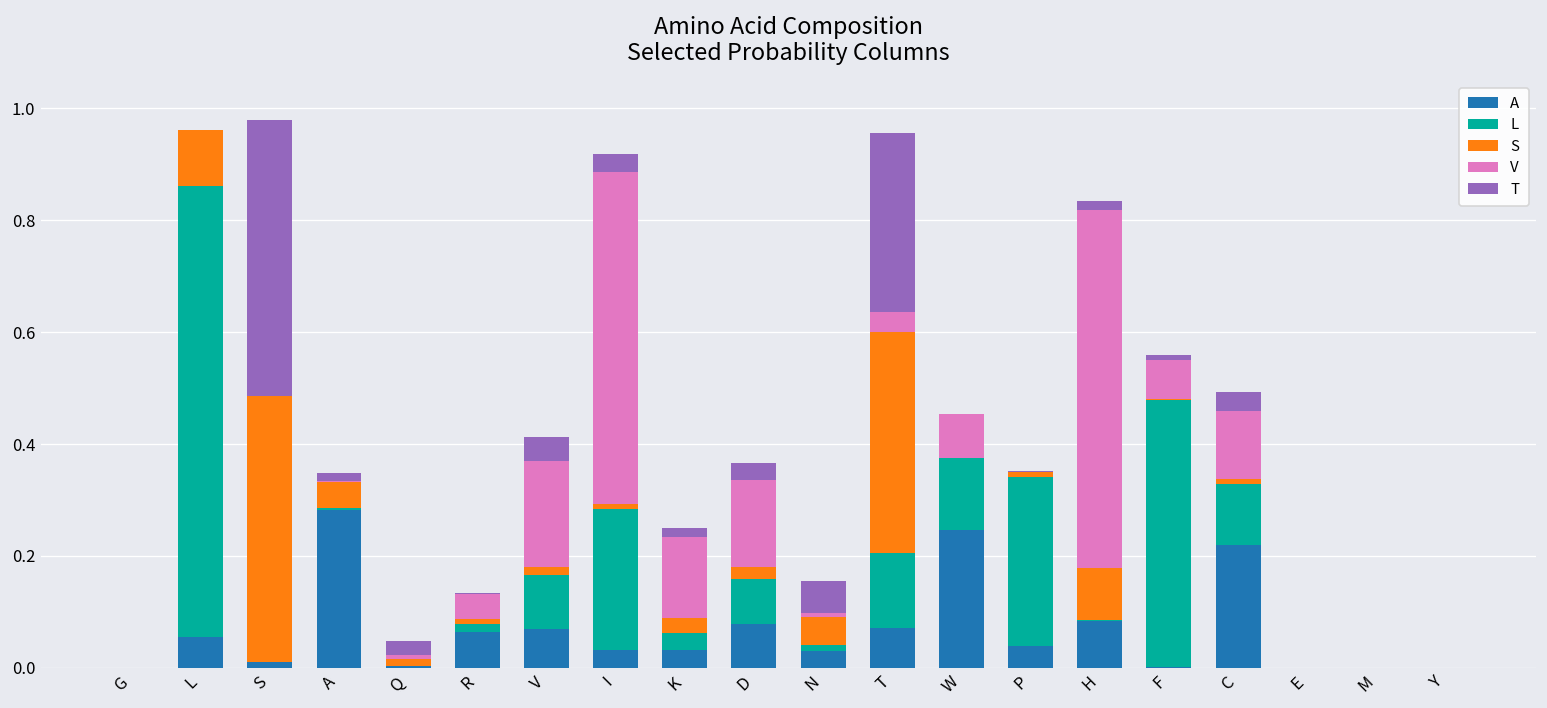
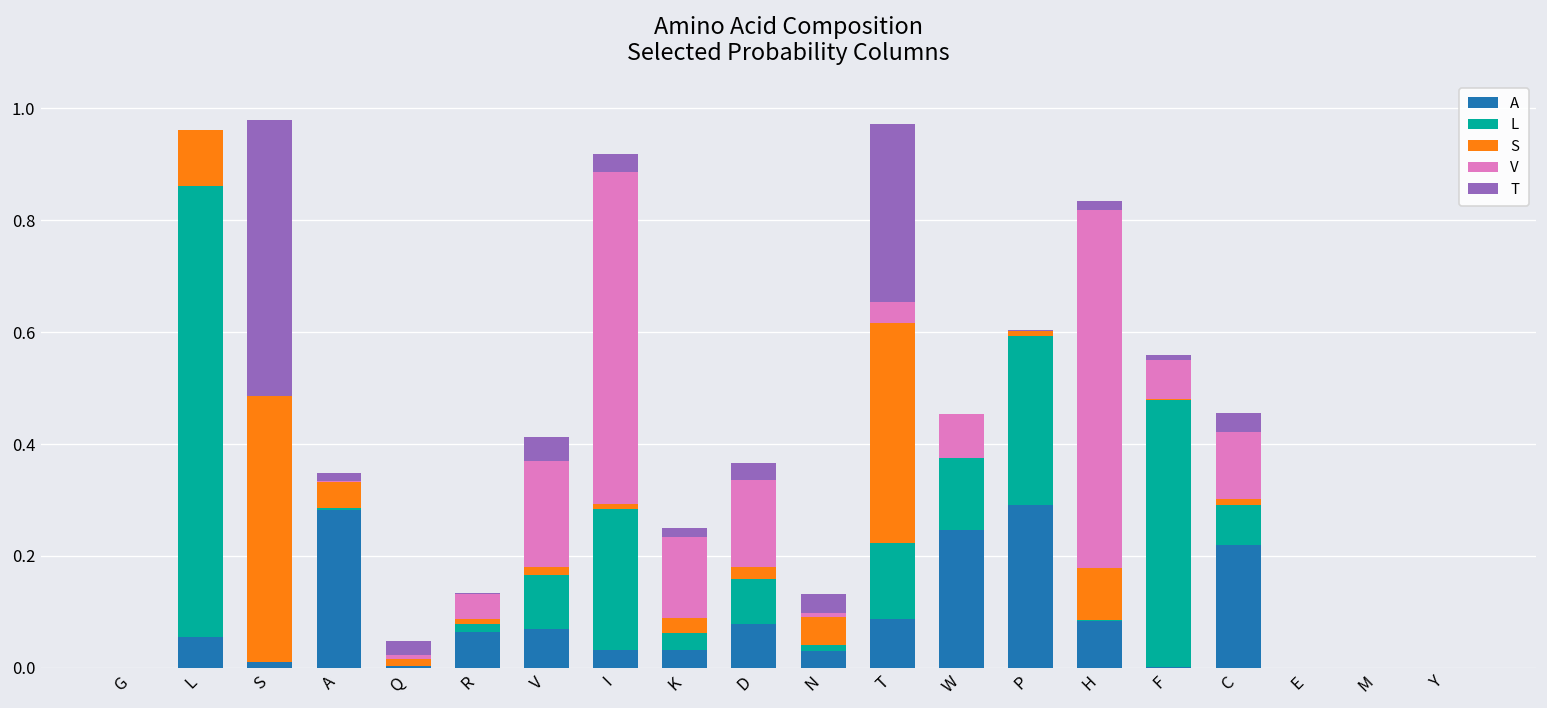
  {
    "A": {
      "G": 0.00,
      "L": 0.06,
      "S": 0.01,
      "A": 0.28,
      "R": 0.06,
      "V": 0.07,
      "I": 0.03,
      "K": 0.03,
      "D": 0.08,
      "N": 0.03,
-     "T": 0.07,
+     "T": 0.09,
      "W": 0.25,
-     "P": 0.04,
+     "P": 0.29,
      "H": 0.08,
      "C": 0.22,
      "E": 0.00,
      "M": 0.00,
      "Y": 0.00
    },
    "L": {
      "G": 0.00,
      "L": 0.81,
      "S": 0.00,
      "R": 0.01,
      "V": 0.10,
      "I": 0.25,
      "K": 0.03,
      "D": 0.08,
      "N": 0.01,
      "T": 0.14,
      "W": 0.13,
      "P": 0.30,
      "F": 0.48,
-     "C": 0.11,
+     "C": 0.07,
      "E": 0.00,
      "M": 0.00,
      "Y": 0.00
    },
    "S": {
      "G": 0.00,
      "L": 0.10,
      "S": 0.48,
      "A": 0.05,
      "Q": 0.01,
      "R": 0.01,
      "V": 0.01,
      "I": 0.01,
      "K": 0.03,
      "D": 0.02,
      "N": 0.05,
      "T": 0.39,
      "P": 0.01,
      "H": 0.09,
      "C": 0.01,
      "E": 0.00,
      "M": 0.00,
      "Y": 0.00
    },
    "V": {
      "G": 0.00,
      "L": 0.00,
      "S": 0.00,
      "Q": 0.01,
      "R": 0.04,
      "V": 0.19,
      "I": 0.59,
      "K": 0.14,
      "D": 0.15,
      "N": 0.01,
      "T": 0.04,
      "W": 0.08,
      "H": 0.64,
      "F": 0.07,
      "C": 0.12,
      "E": 0.00,
      "M": 0.00,
      "Y": 0.00
    },
    "T": {
      "G": 0.00,
      "L": 0.00,
      "S": 0.49,
      "A": 0.01,
      "Q": 0.03,
      "V": 0.04,
      "I": 0.03,
      "K": 0.02,
      "D": 0.03,
-     "N": 0.06,
+     "N": 0.03,
      "T": 0.32,
      "H": 0.02,
      "F": 0.01,
      "C": 0.03,
      "E": 0.00,
      "M": 0.00,
      "Y": 0.00
    }
  }
